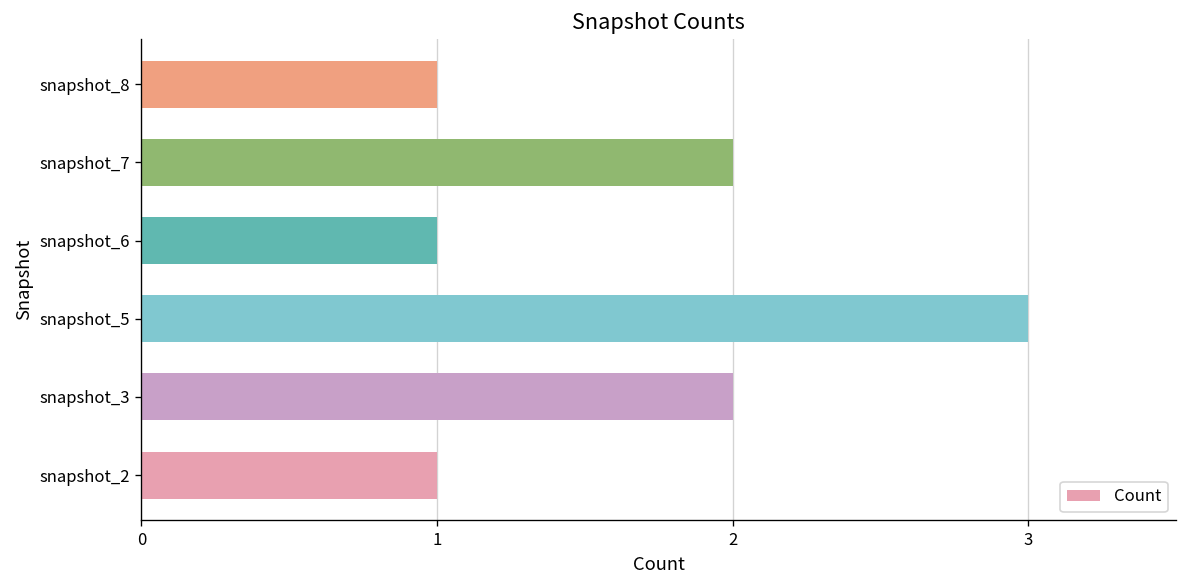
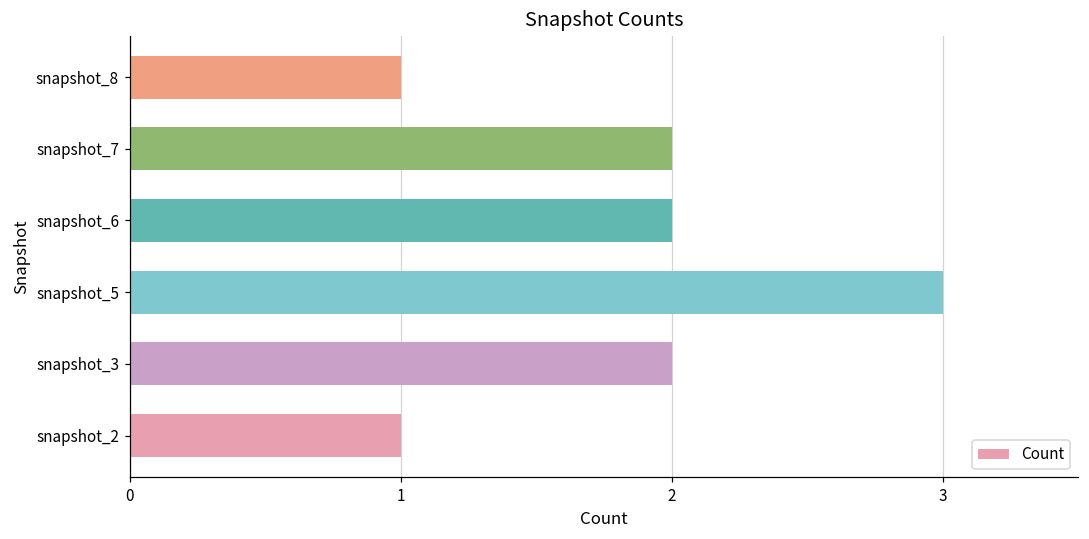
  {
    "snapshot_8": 1,
    "snapshot_7": 2,
-   "snapshot_6": 1,
+   "snapshot_6": 2,
    "snapshot_5": 3,
    "snapshot_3": 2,
    "snapshot_2": 1
  }
